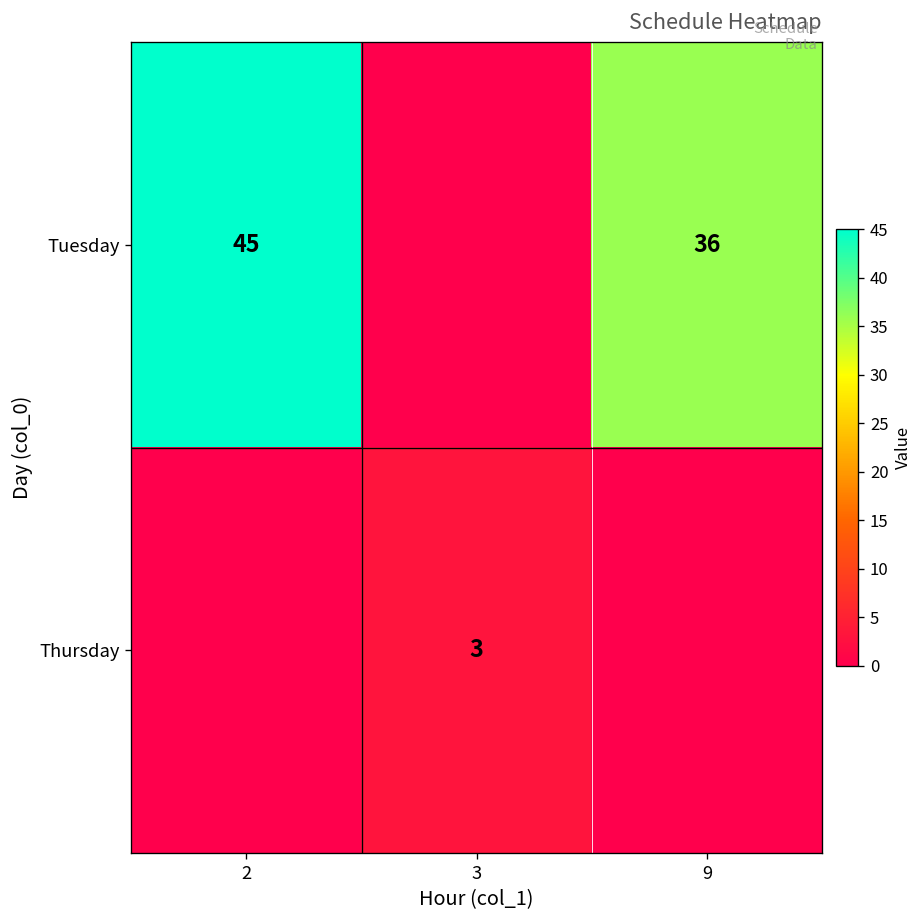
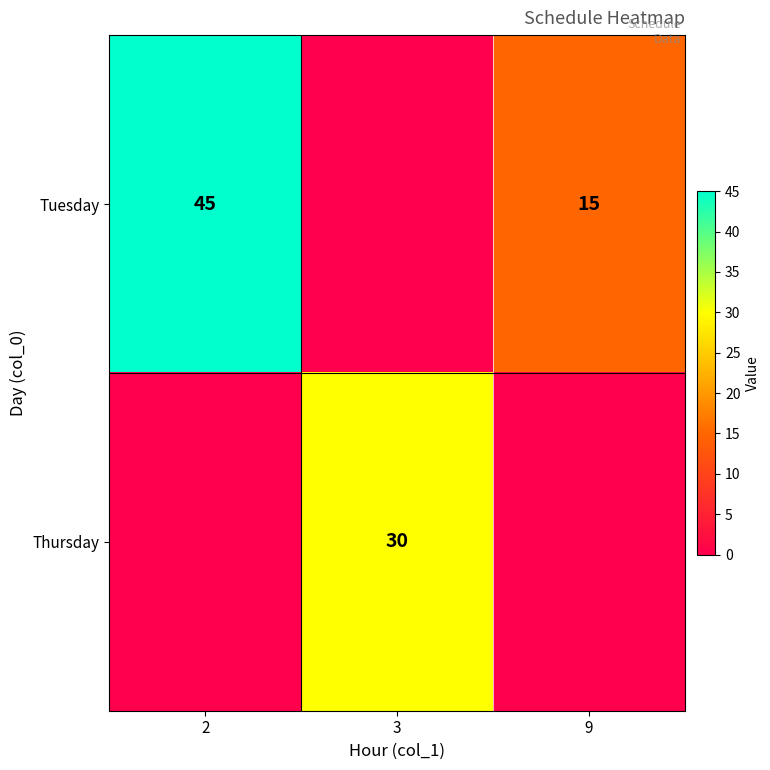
  {
    "Tuesday": {
      "2": 45,
-     "9": 36
+     "9": 15
    },
    "Thursday": {
-     "3": 3
+     "3": 30
    }
  }
